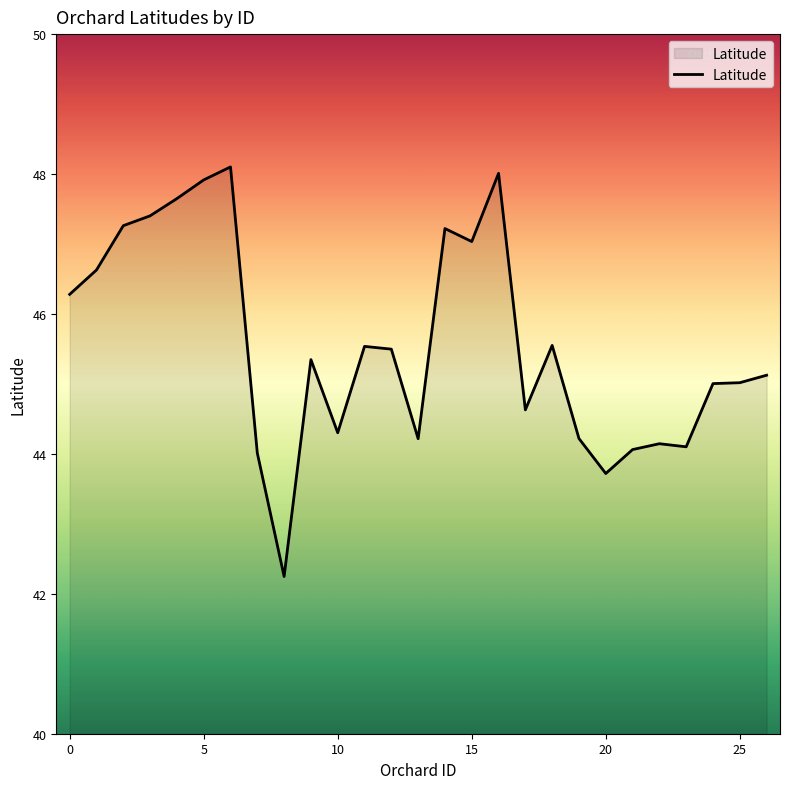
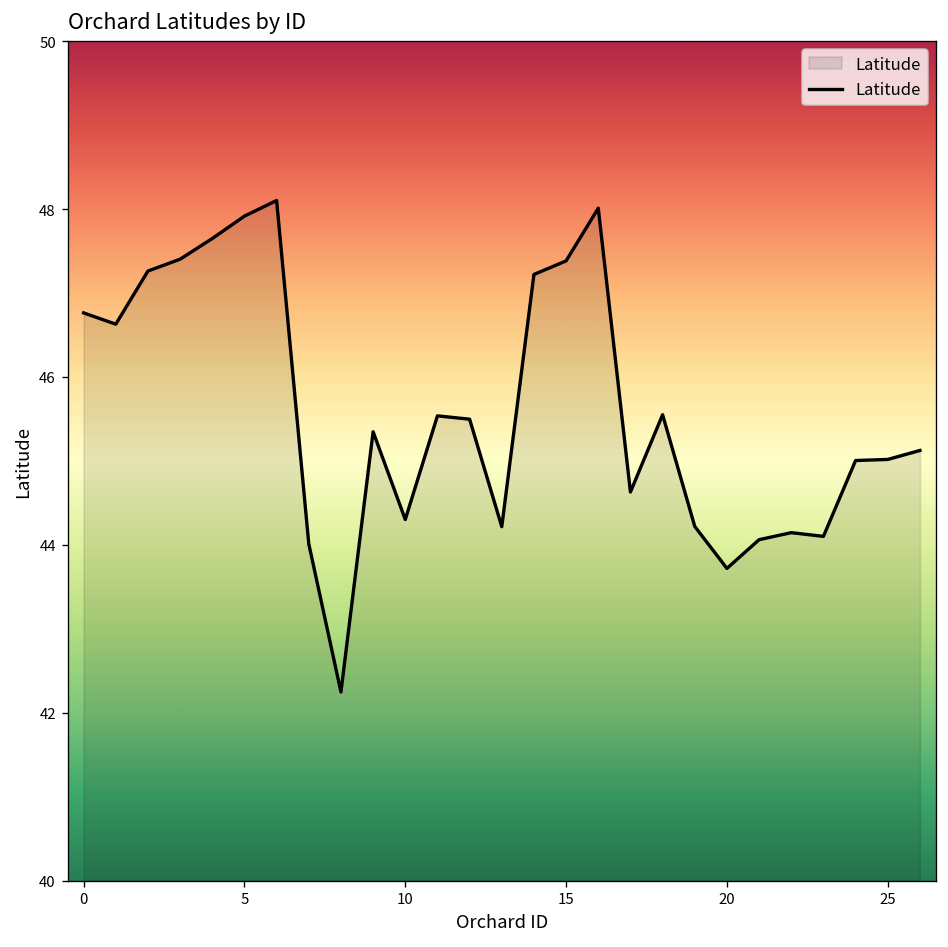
  {
-   "0": 46.3,
+   "0": 46.8,
    "5": 47.9,
    "10": 44.3,
-   "15": 47.0,
+   "15": 47.4,
    "20": 43.7,
    "25": 45.0
  }
